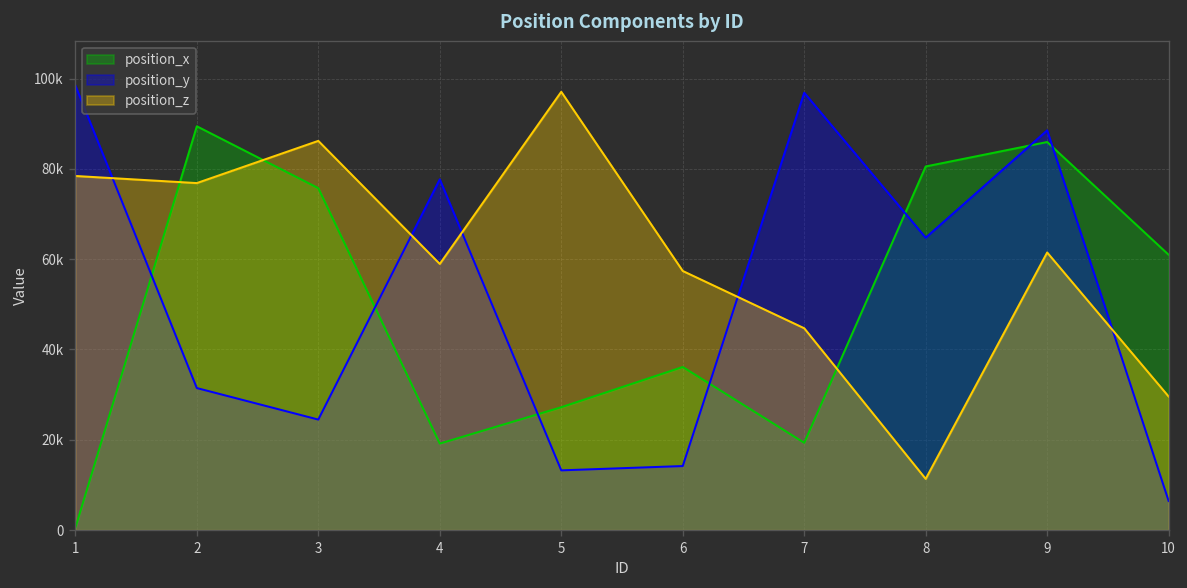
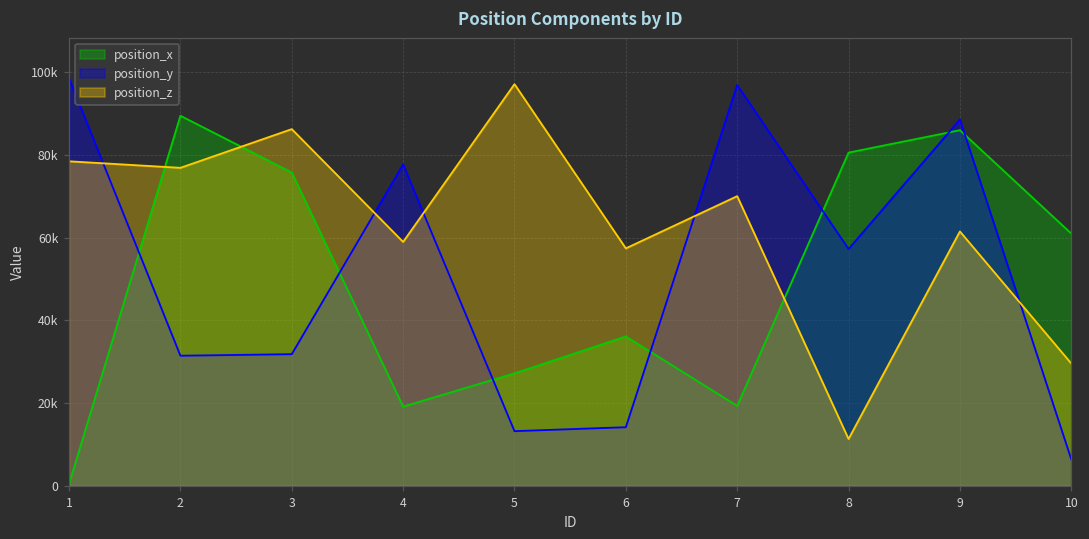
  {
    "position_x": {
      "1": 0,
      "2": 89000,
      "3": 76000,
      "4": 19000,
      "5": 27000,
      "6": 36000,
      "7": 19000,
      "8": 81000,
      "9": 86000,
      "10": 61000
    },
    "position_y": {
      "1": 98000,
      "2": 31000,
-     "3": 24000,
+     "3": 32000,
      "4": 78000,
      "5": 13000,
      "6": 14000,
      "7": 97000,
-     "8": 65000,
+     "8": 57000,
      "9": 89000,
      "10": 6000
    },
    "position_z": {
      "1": 78000,
      "2": 77000,
      "3": 86000,
      "4": 59000,
      "5": 97000,
      "6": 57000,
-     "7": 45000,
+     "7": 70000,
      "8": 11000,
      "9": 61000,
      "10": 30000
    }
  }
